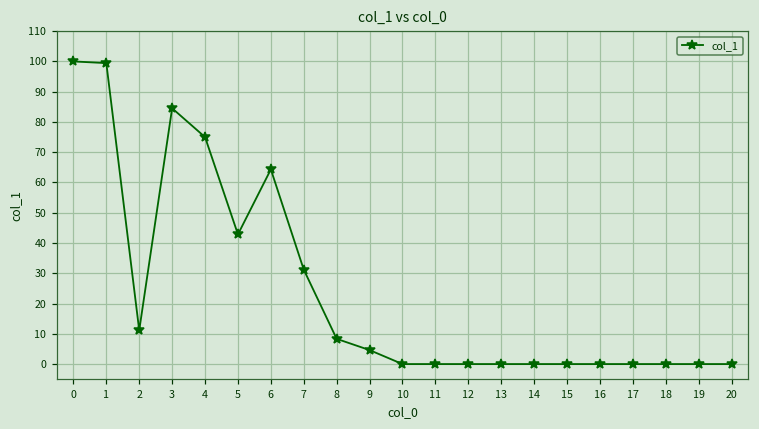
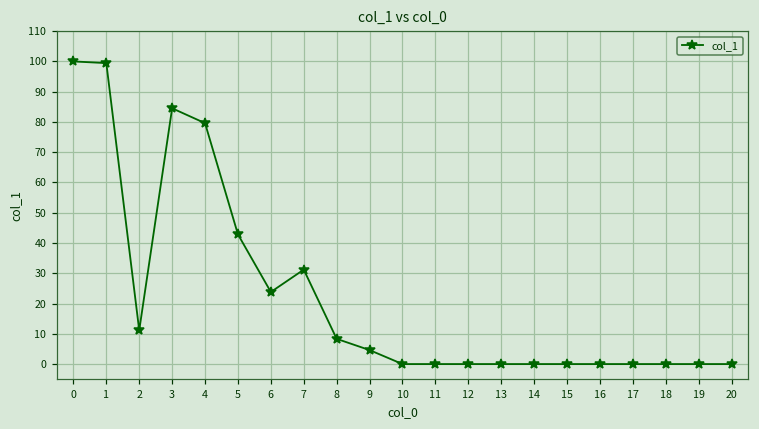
  {
    "0": 100,
    "1": 99,
    "2": 11,
    "3": 85,
-   "4": 75,
+   "4": 80,
    "5": 43,
-   "6": 64,
+   "6": 24,
    "7": 31,
    "8": 8,
    "9": 5,
    "10": 0,
    "11": 0,
    "12": 0,
    "13": 0,
    "14": 0,
    "15": 0,
    "16": 0,
    "17": 0,
    "18": 0,
    "19": 0,
    "20": 0
  }
